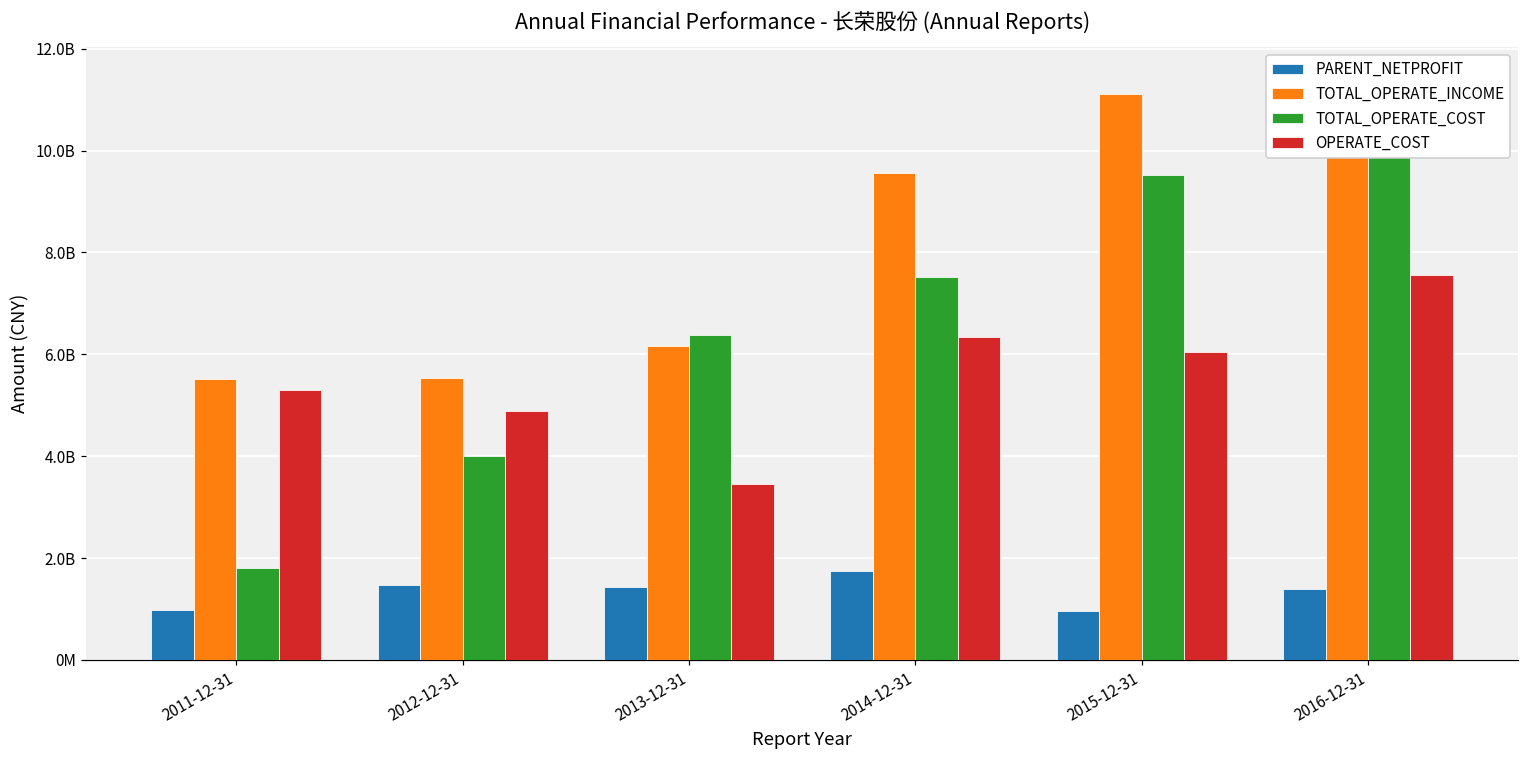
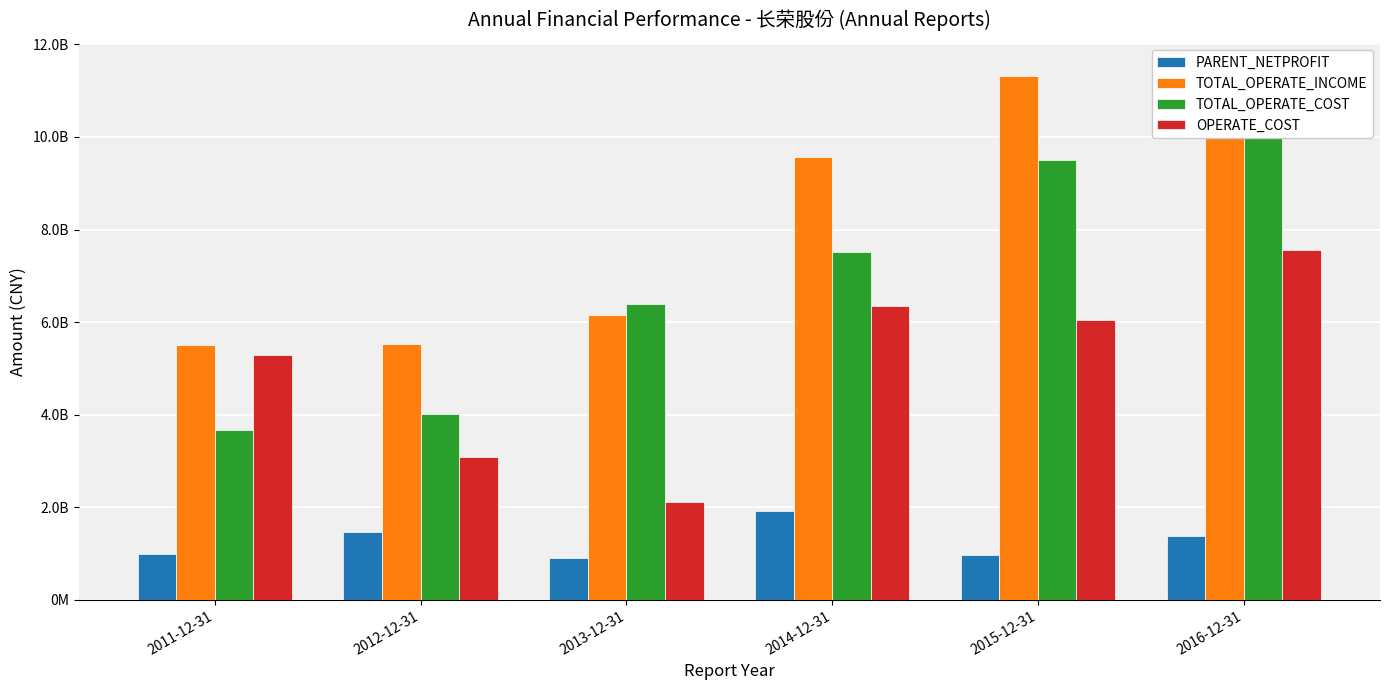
  {
    "PARENT_NETPROFIT": {
      "2011-12-31": 1000000000,
      "2012-12-31": 1500000000,
-     "2013-12-31": 1400000000,
-     "2014-12-31": 1800000000,
+     "2013-12-31": 900000000,
+     "2014-12-31": 1900000000,
      "2015-12-31": 1000000000,
      "2016-12-31": 1400000000
    },
    "TOTAL_OPERATE_INCOME": {
      "2011-12-31": 5500000000,
      "2012-12-31": 5500000000,
      "2013-12-31": 6200000000,
      "2014-12-31": 9600000000,
-     "2015-12-31": 11100000000
+     "2015-12-31": 11300000000
    },
    "TOTAL_OPERATE_COST": {
-     "2011-12-31": 1800000000,
+     "2011-12-31": 3700000000,
      "2012-12-31": 4000000000,
      "2013-12-31": 6400000000,
      "2014-12-31": 7500000000,
      "2015-12-31": 9500000000
    },
    "OPERATE_COST": {
      "2011-12-31": 5300000000,
-     "2012-12-31": 4900000000,
-     "2013-12-31": 3500000000,
+     "2012-12-31": 3100000000,
+     "2013-12-31": 2100000000,
      "2014-12-31": 6300000000,
      "2015-12-31": 6000000000,
      "2016-12-31": 7600000000
    }
  }
